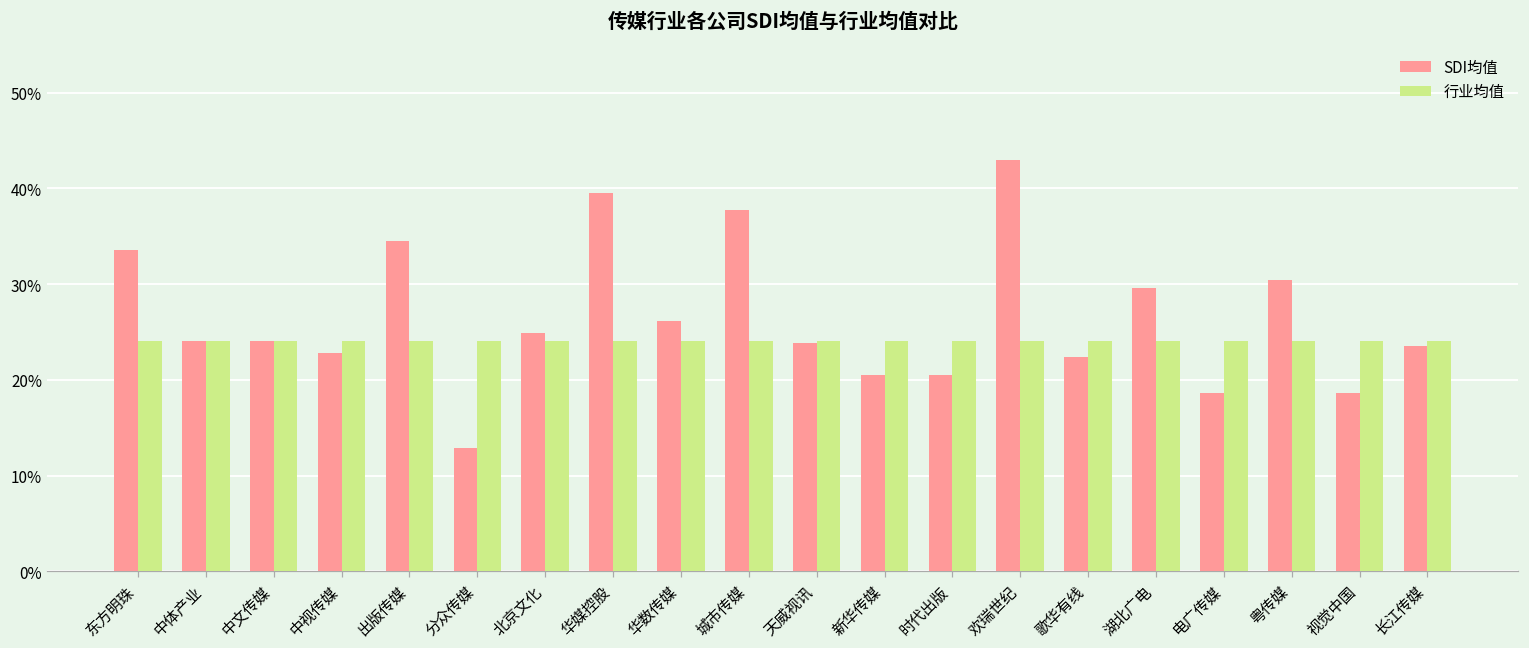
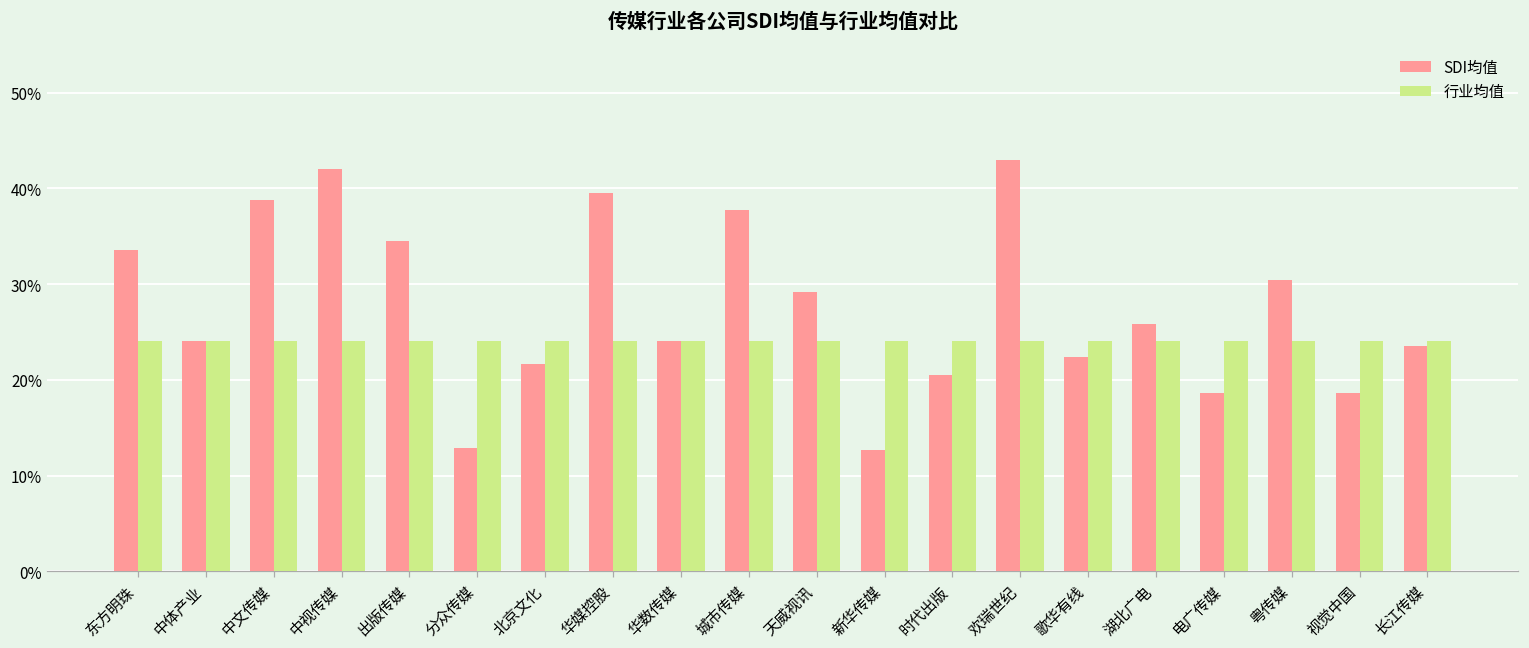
  {
    "SDI均值": {
      "东方明珠": "34%",
      "中体产业": "24%",
-     "中文传媒": "24%",
-     "中视传媒": "23%",
+     "中文传媒": "39%",
+     "中视传媒": "42%",
      "出版传媒": "35%",
      "分众传媒": "13%",
-     "北京文化": "25%",
+     "北京文化": "22%",
      "华媒控股": "40%",
-     "华数传媒": "26%",
+     "华数传媒": "24%",
      "城市传媒": "38%",
-     "天威视讯": "24%",
-     "新华传媒": "20%",
+     "天威视讯": "29%",
+     "新华传媒": "13%",
      "时代出版": "21%",
      "欢瑞世纪": "43%",
      "歌华有线": "22%",
-     "湖北广电": "30%",
+     "湖北广电": "26%",
      "电广传媒": "19%",
      "粤传媒": "30%",
      "视觉中国": "19%",
      "长江传媒": "24%"
    },
    "行业均值": {
      "东方明珠": "24%",
      "中体产业": "24%",
      "中文传媒": "24%",
      "中视传媒": "24%",
      "出版传媒": "24%",
      "分众传媒": "24%",
      "北京文化": "24%",
      "华媒控股": "24%",
      "华数传媒": "24%",
      "城市传媒": "24%",
      "天威视讯": "24%",
      "新华传媒": "24%",
      "时代出版": "24%",
      "欢瑞世纪": "24%",
      "歌华有线": "24%",
      "湖北广电": "24%",
      "电广传媒": "24%",
      "粤传媒": "24%",
      "视觉中国": "24%",
      "长江传媒": "24%"
    }
  }
